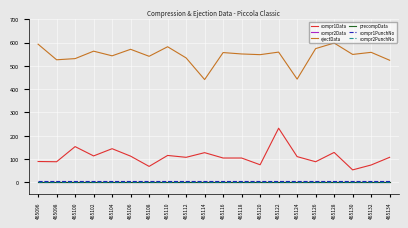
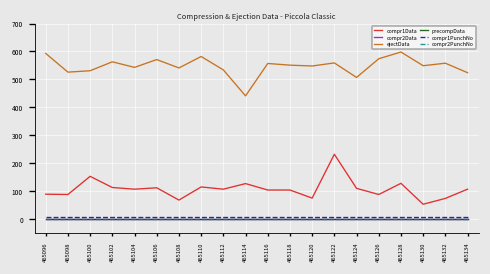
  {
    "compr1Data": {
      "465096": 90,
      "465098": 90,
      "465100": 150,
      "465102": 110,
-     "465104": 140,
+     "465104": 110,
      "465106": 110,
      "465108": 70,
      "465110": 120,
      "465112": 110,
      "465114": 130,
      "465116": 100,
      "465118": 100,
      "465120": 80,
      "465122": 230,
      "465124": 110,
      "465126": 90,
      "465128": 130,
      "465130": 50,
      "465132": 70,
      "465134": 110
    },
    "ejectData": {
      "465096": 590,
      "465098": 530,
      "465100": 530,
      "465102": 560,
      "465104": 540,
      "465106": 570,
      "465108": 540,
      "465110": 580,
      "465112": 530,
      "465114": 440,
      "465116": 560,
      "465118": 550,
      "465120": 550,
      "465122": 560,
-     "465124": 440,
+     "465124": 510,
      "465126": 570,
      "465128": 600,
      "465130": 550,
      "465132": 560,
      "465134": 520
    }
  }
